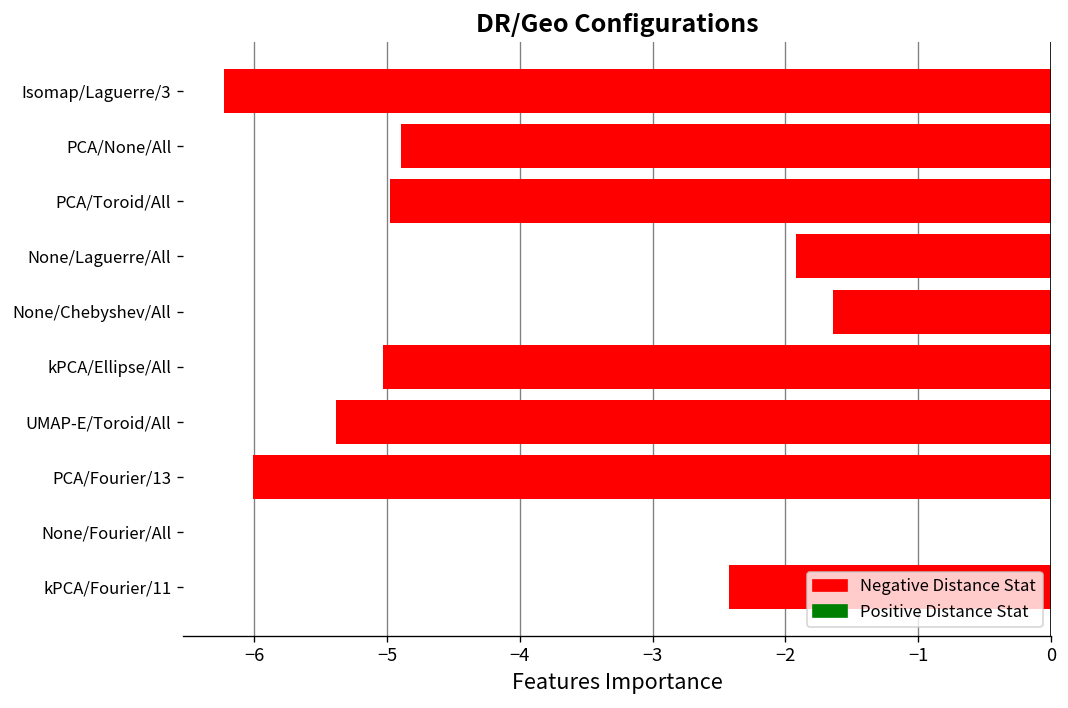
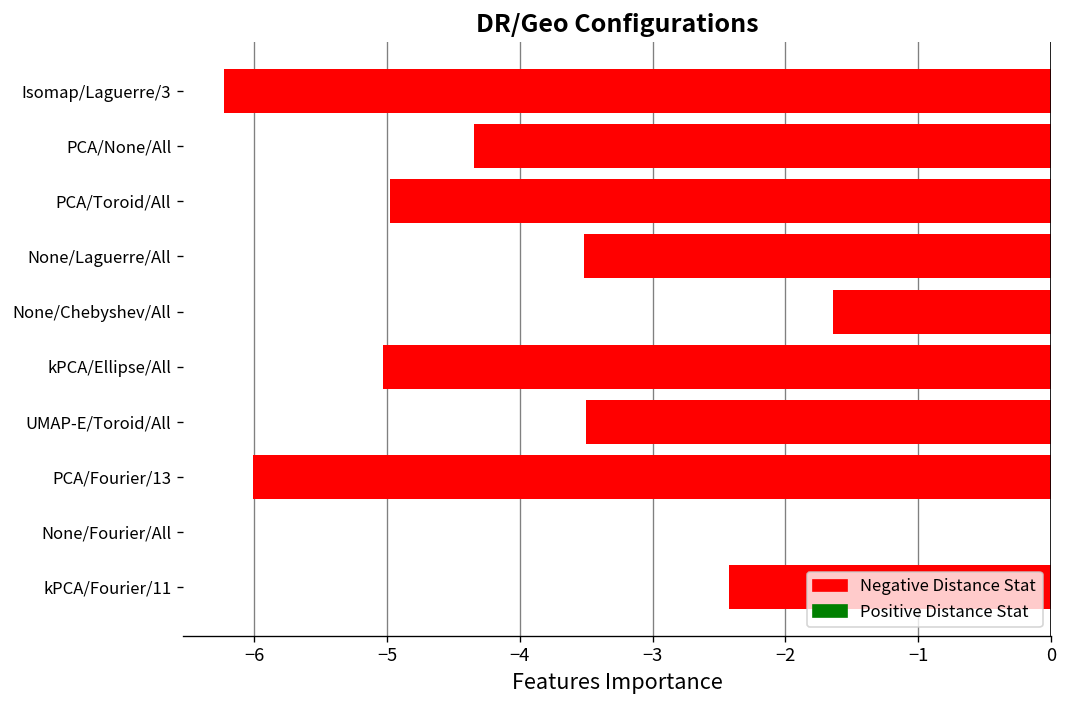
  {
    "Isomap/Laguerre/3": -6.23,
-   "PCA/None/All": -4.90,
+   "PCA/None/All": -4.35,
    "PCA/Toroid/All": -4.98,
-   "None/Laguerre/All": -1.92,
+   "None/Laguerre/All": -3.52,
    "None/Chebyshev/All": -1.65,
    "kPCA/Ellipse/All": -5.03,
-   "UMAP-E/Toroid/All": -5.39,
+   "UMAP-E/Toroid/All": -3.50,
    "PCA/Fourier/13": -6.01,
    "None/Fourier/All": 0.00,
    "kPCA/Fourier/11": -2.43
  }
